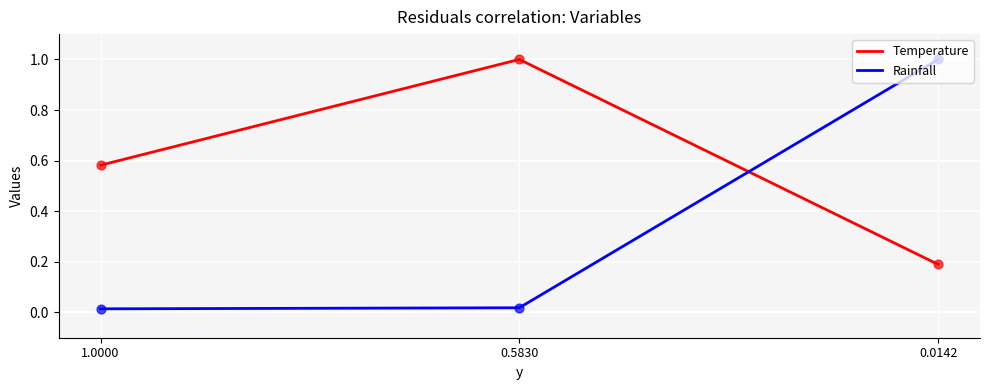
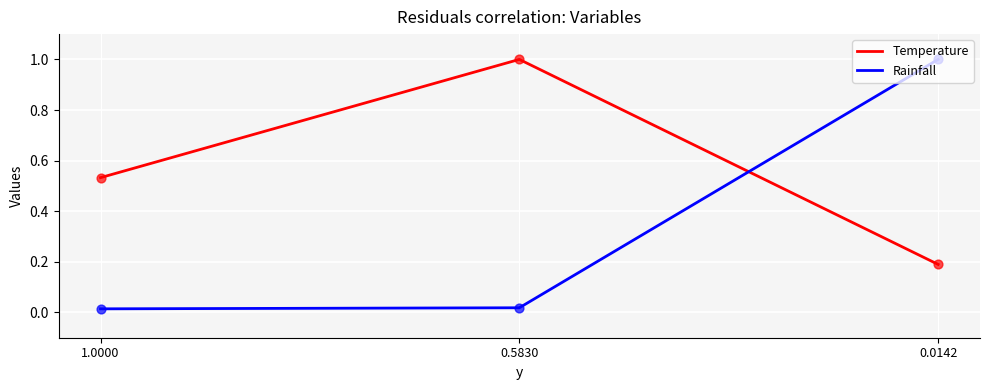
  {
    "Temperature": {
-     "1.0000": 0.58,
+     "1.0000": 0.53,
      "0.5830": 1.00,
      "0.0142": 0.19
    },
    "Rainfall": {
      "1.0000": 0.01,
      "0.5830": 0.02
    }
  }
